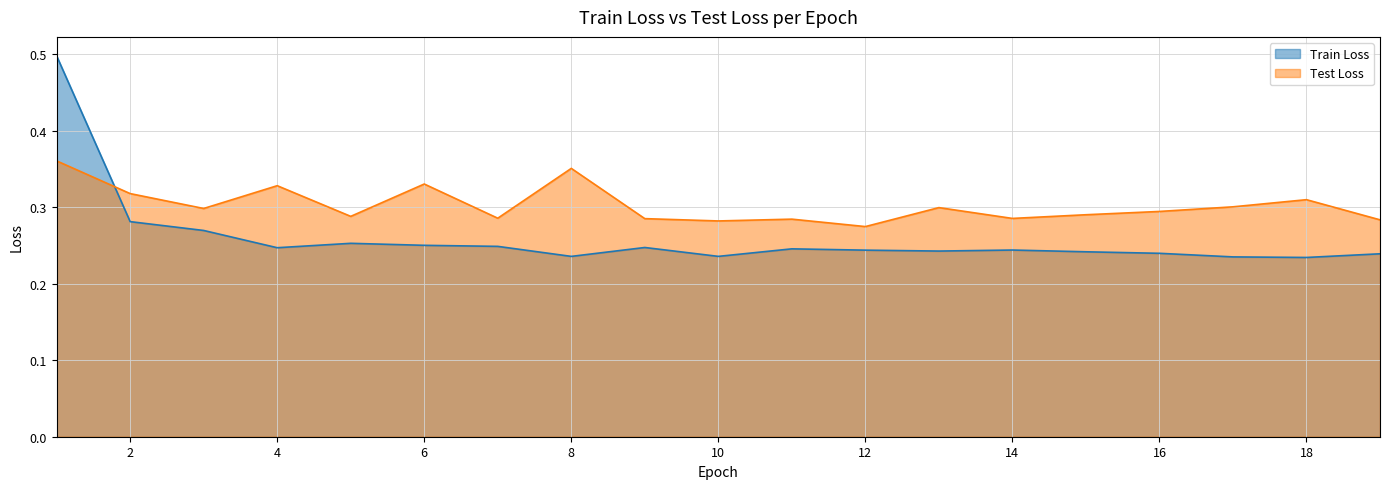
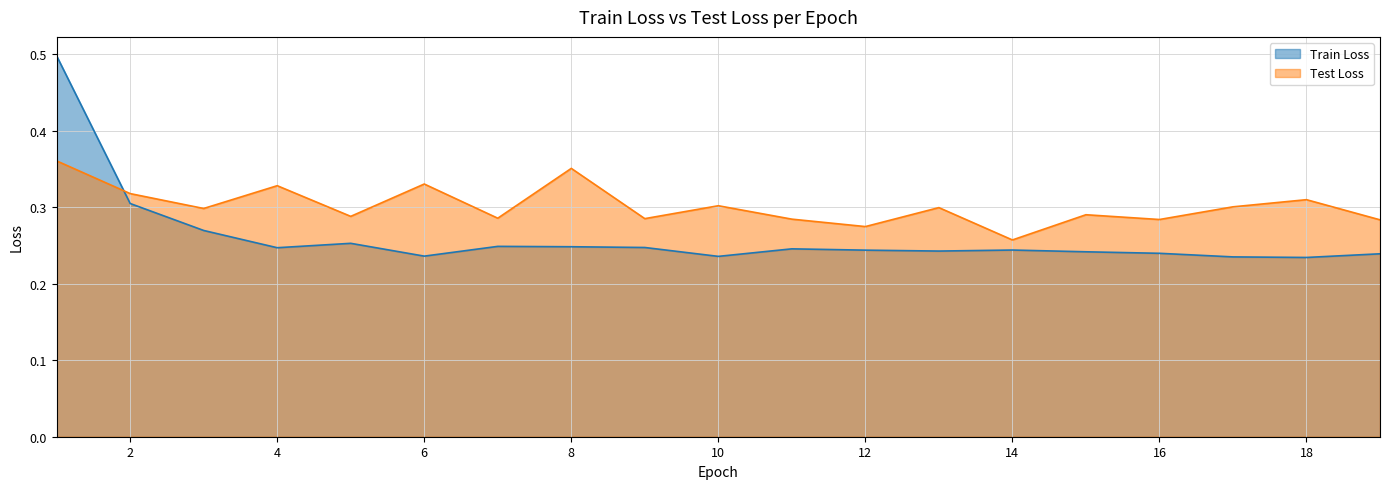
  {
    "Train Loss": {
-     "2": 0.28,
+     "2": 0.30,
      "4": 0.25,
-     "6": 0.25,
-     "8": 0.24,
+     "6": 0.24,
+     "8": 0.25,
      "10": 0.24,
      "12": 0.24,
      "14": 0.24,
      "16": 0.24,
      "18": 0.23
    },
    "Test Loss": {
      "2": 0.32,
      "4": 0.33,
      "6": 0.33,
      "8": 0.35,
-     "10": 0.28,
+     "10": 0.30,
      "12": 0.27,
-     "14": 0.29,
-     "16": 0.29,
+     "14": 0.26,
+     "16": 0.28,
      "18": 0.31
    }
  }
